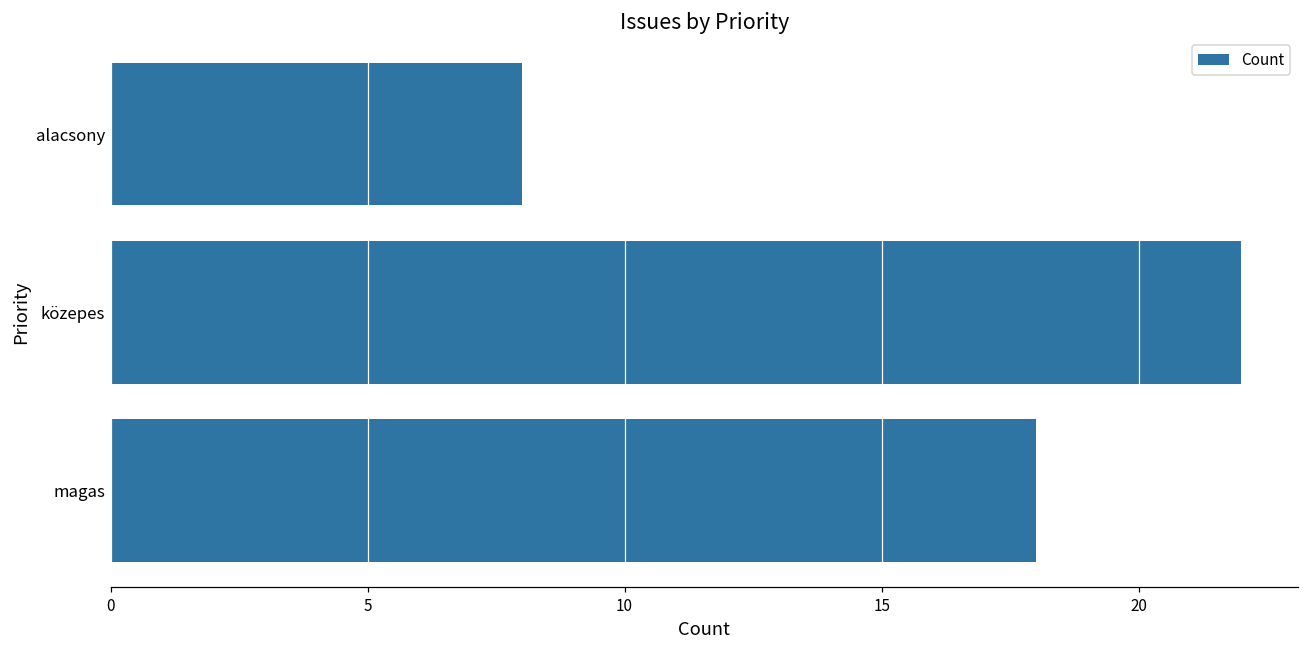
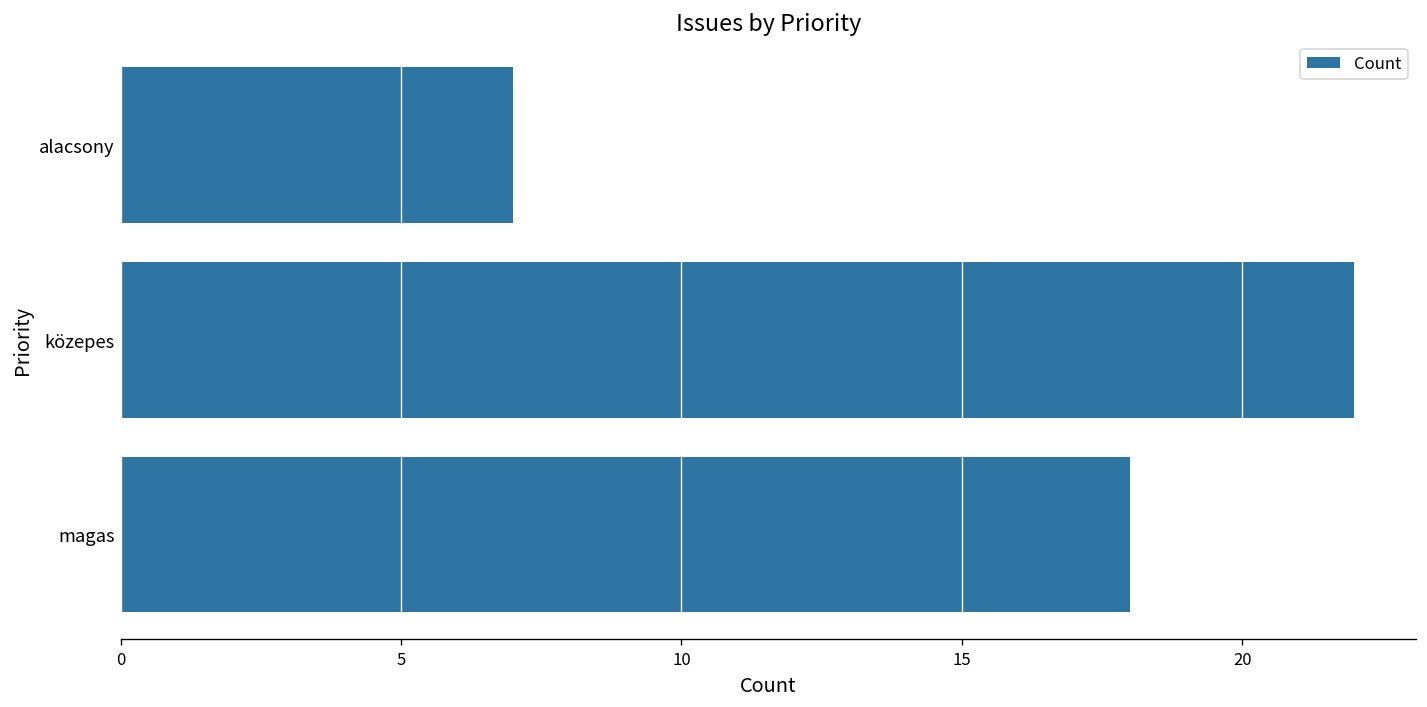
  {
-   "alacsony": 8,
+   "alacsony": 7,
    "közepes": 22,
    "magas": 18
  }
